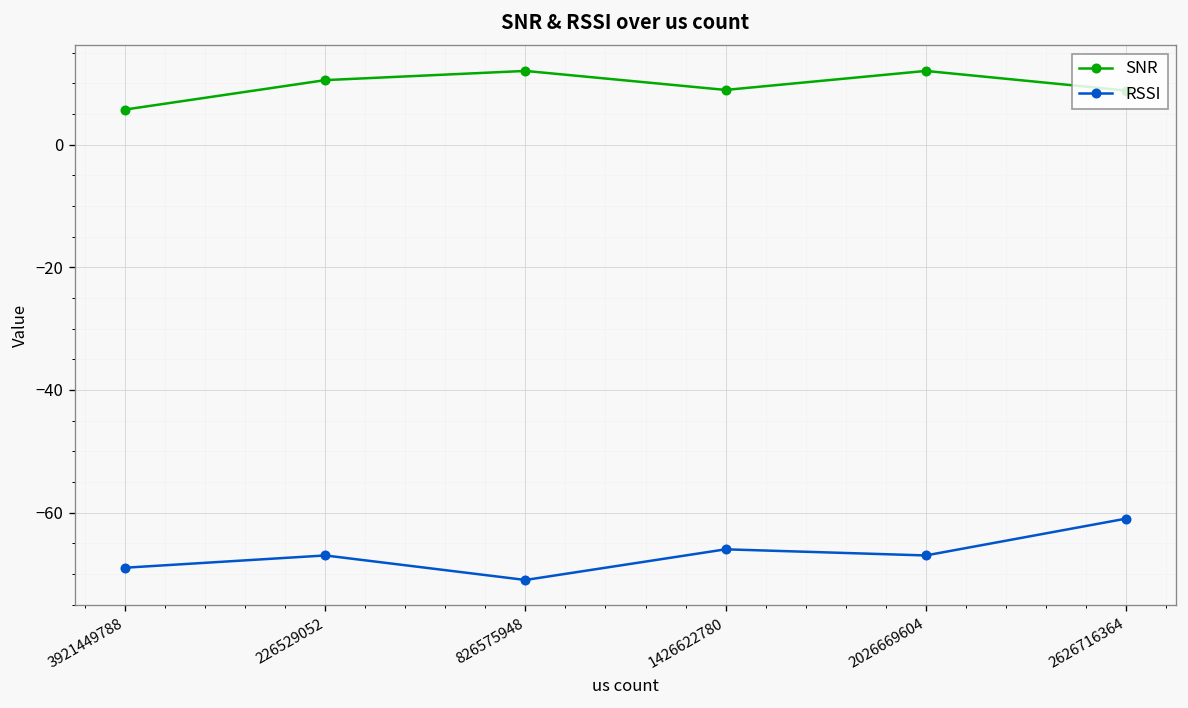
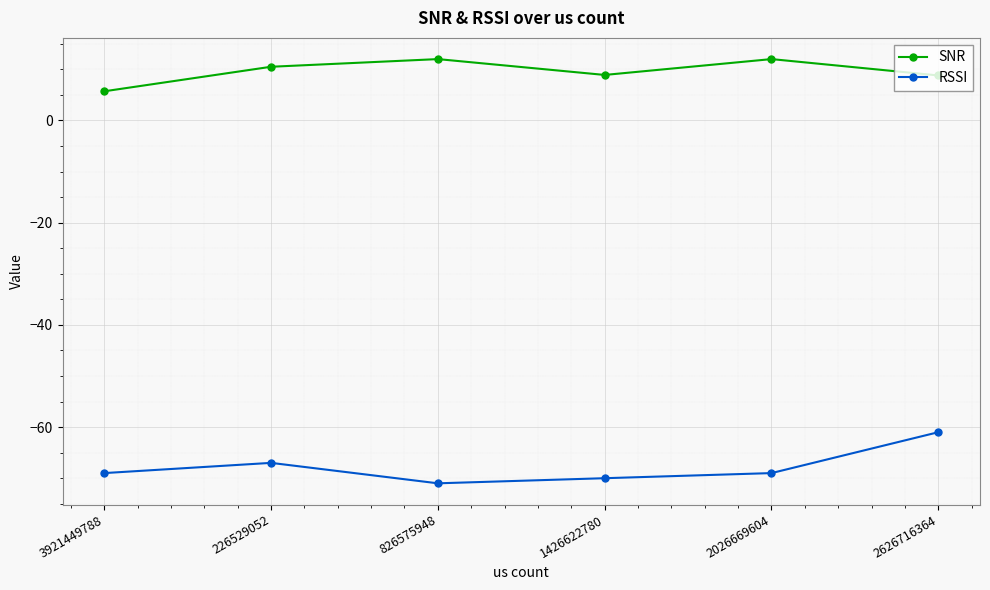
  {
    "SNR": {
      "3921449788": 6,
      "226529052": 11,
      "826575948": 12,
      "1426622780": 9,
      "2026669604": 12
    },
    "RSSI": {
      "3921449788": -69,
      "226529052": -67,
      "826575948": -71,
-     "1426622780": -66,
-     "2026669604": -67,
+     "1426622780": -70,
+     "2026669604": -69,
      "2626716364": -61
    }
  }
